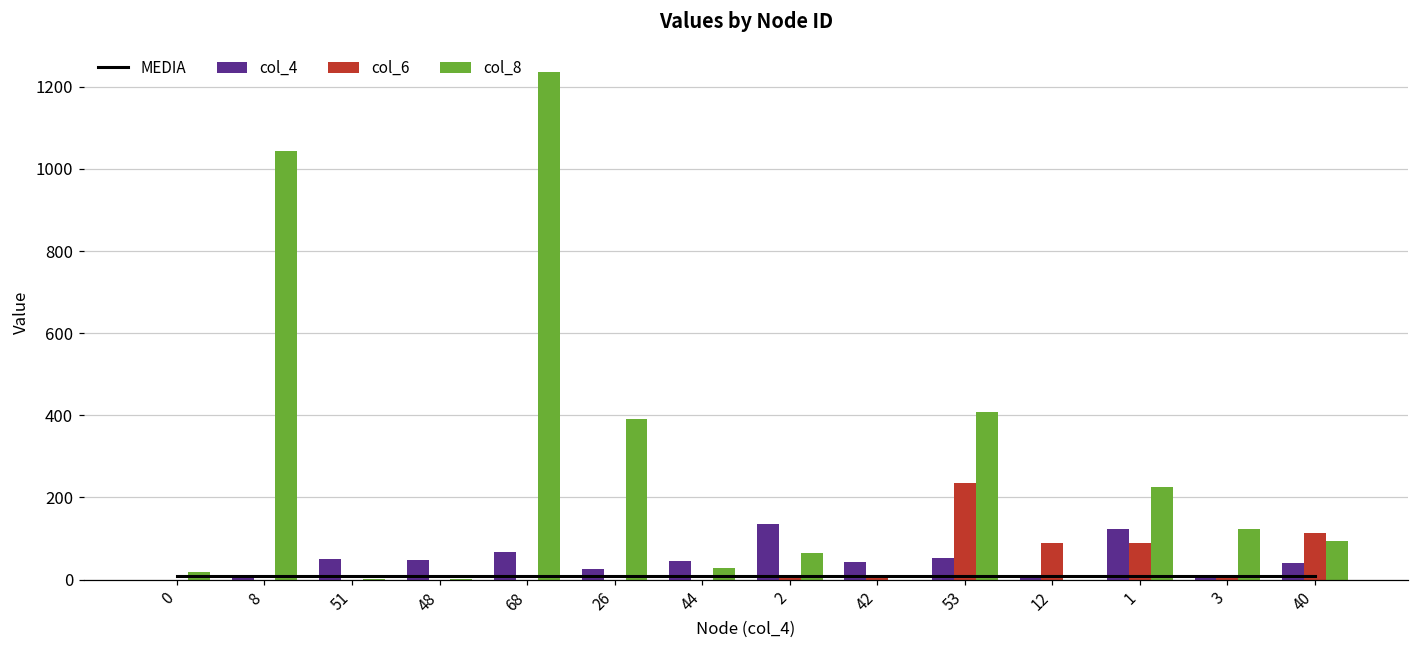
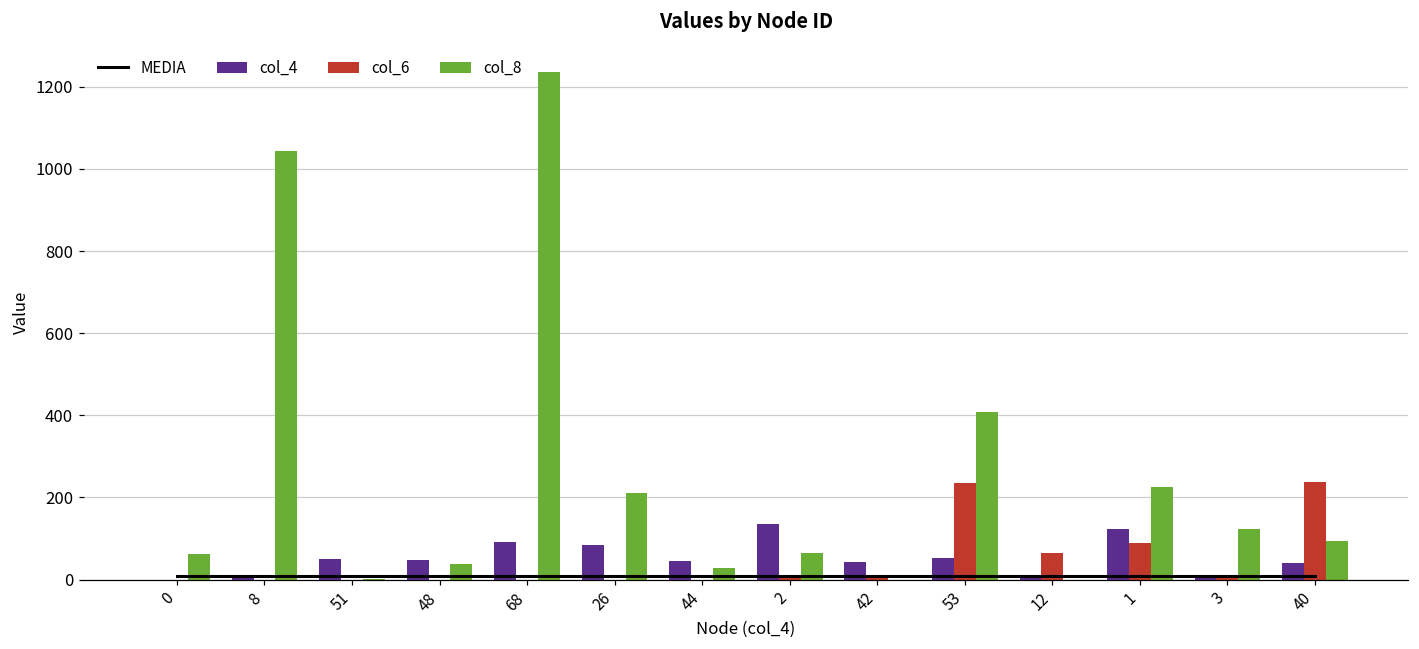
  {
    "col_4": {
      "0": 0,
      "8": 10,
      "51": 50,
      "48": 50,
-     "68": 70,
-     "26": 30,
+     "68": 90,
+     "26": 90,
      "44": 40,
      "2": 140,
      "42": 40,
      "53": 50,
      "12": 10,
      "1": 120,
      "40": 40
    },
    "MEDIA": {
      "0": 10,
      "8": 10,
      "51": 10,
      "48": 10,
      "68": 10,
      "26": 10,
      "44": 10,
      "2": 10,
      "42": 10,
      "53": 10,
      "12": 10,
      "1": 10,
      "3": 10,
      "40": 10
    },
    "col_6": {
      "0": 0,
      "8": 0,
      "51": 0,
      "48": 0,
      "68": 0,
      "26": 0,
      "44": 0,
      "2": 10,
      "53": 230,
-     "12": 90,
+     "12": 70,
      "1": 90,
-     "40": 110
+     "40": 240
    },
    "col_8": {
-     "0": 20,
+     "0": 60,
      "8": 1040,
-     "48": 0,
+     "48": 40,
      "68": 1240,
-     "26": 390,
+     "26": 210,
      "44": 30,
      "2": 60,
      "42": 0,
      "53": 410,
      "12": 0,
      "1": 230,
      "3": 120,
      "40": 90
    }
  }
